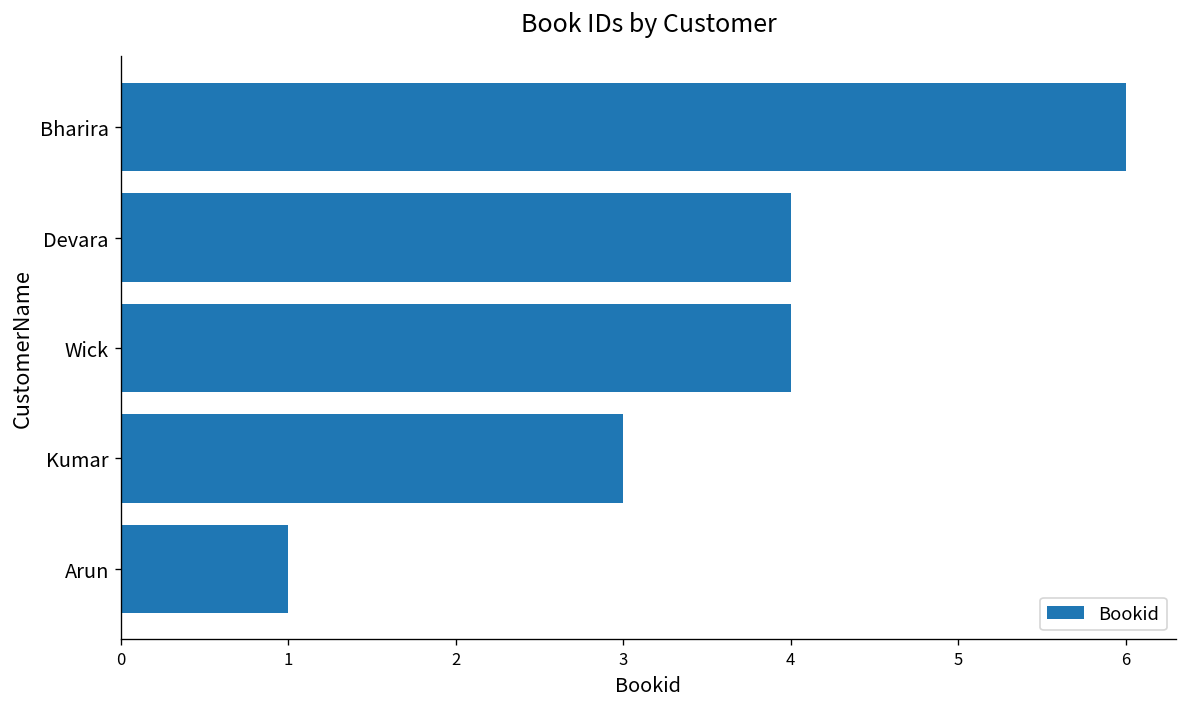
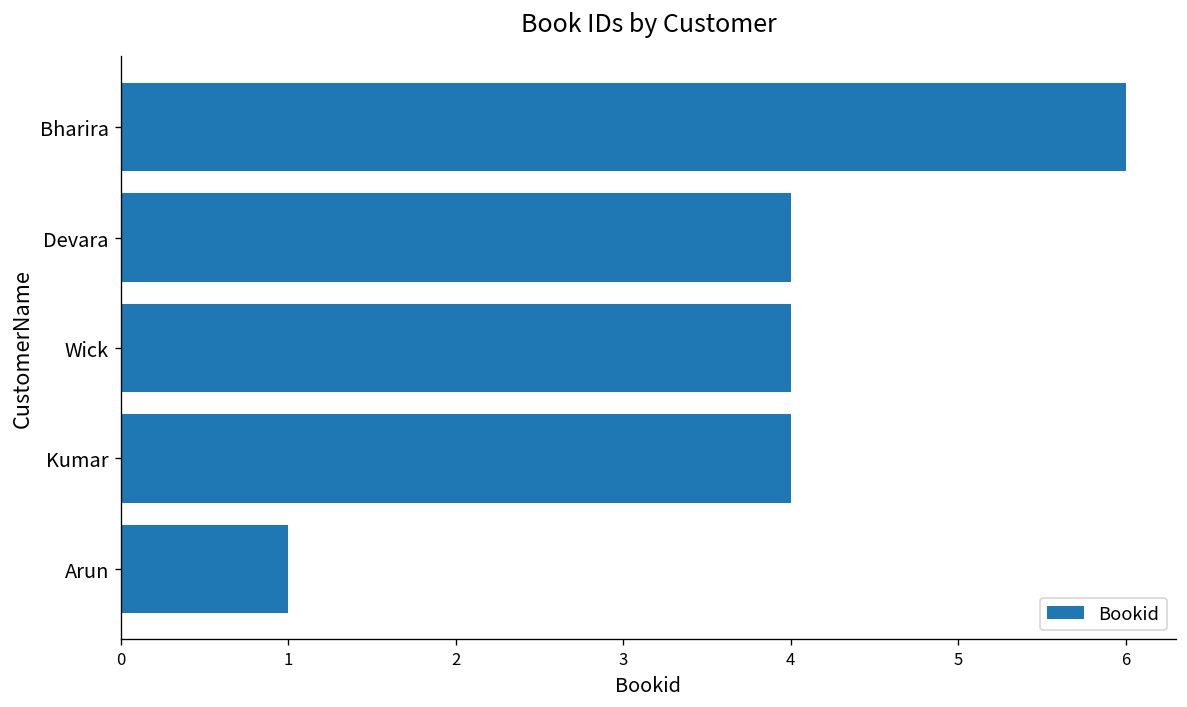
  {
    "Bharira": 6,
    "Devara": 4,
    "Wick": 4,
-   "Kumar": 3,
+   "Kumar": 4,
    "Arun": 1
  }
